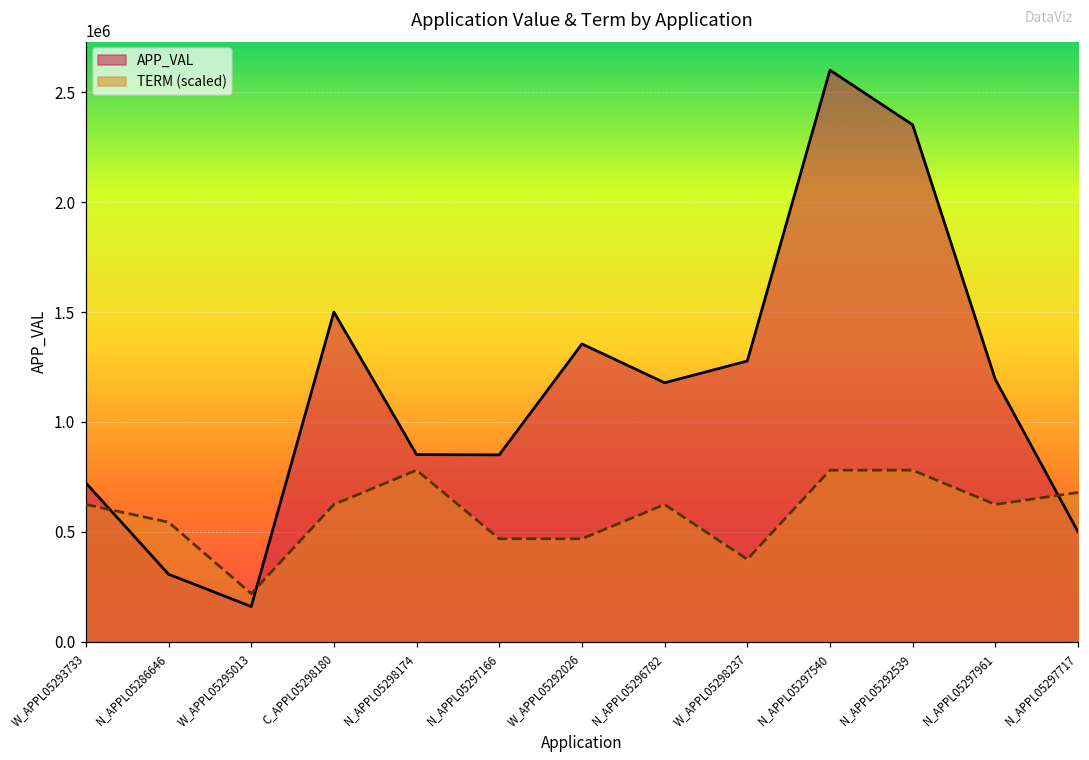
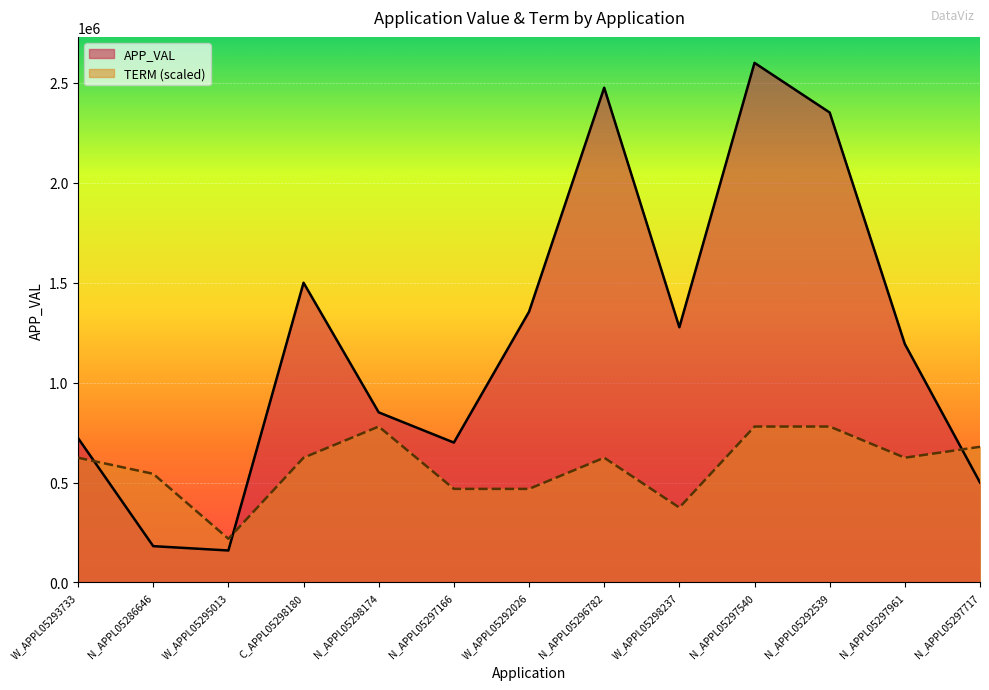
  {
    "APP_VAL": {
      "W_APPL05293733": 720000,
-     "N_APPL05286646": 310000,
+     "N_APPL05286646": 180000,
      "W_APPL05295013": 160000,
      "C_APPL05298180": 1500000,
      "N_APPL05298174": 850000,
-     "N_APPL05297166": 850000,
+     "N_APPL05297166": 700000,
      "W_APPL05292026": 1350000,
-     "N_APPL05296782": 1180000,
+     "N_APPL05296782": 2480000,
      "W_APPL05298237": 1280000,
      "N_APPL05297540": 2600000,
      "N_APPL05292539": 2350000,
      "N_APPL05297961": 1190000,
      "N_APPL05297717": 500000
    },
    "TERM (scaled)": {
      "W_APPL05293733": 620000,
      "N_APPL05286646": 540000,
      "W_APPL05295013": 220000,
      "C_APPL05298180": 620000,
      "N_APPL05298174": 780000,
      "N_APPL05297166": 470000,
      "W_APPL05292026": 470000,
      "N_APPL05296782": 620000,
      "W_APPL05298237": 370000,
      "N_APPL05297540": 780000,
      "N_APPL05292539": 780000,
      "N_APPL05297961": 620000,
      "N_APPL05297717": 680000
    }
  }
